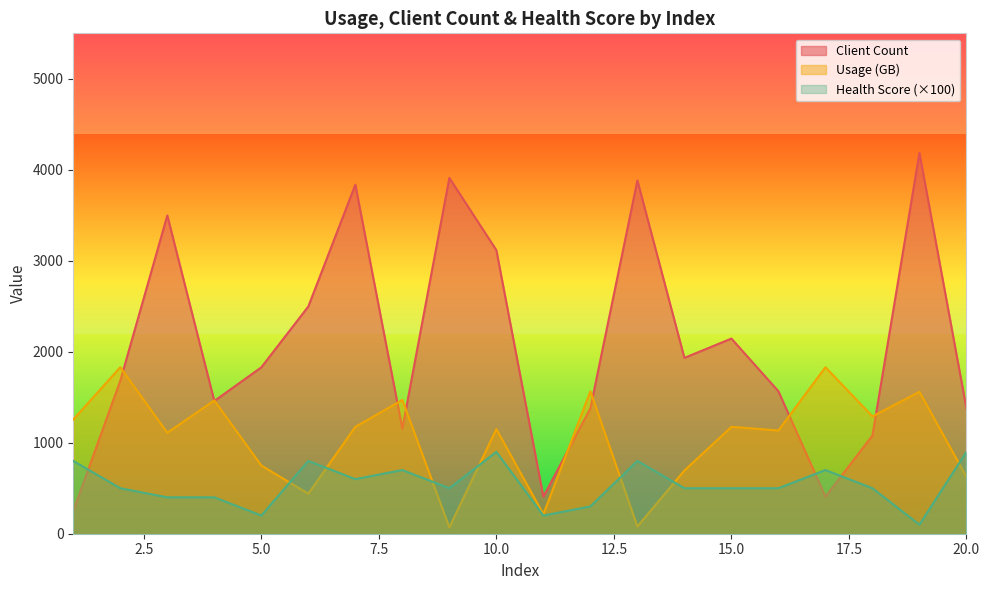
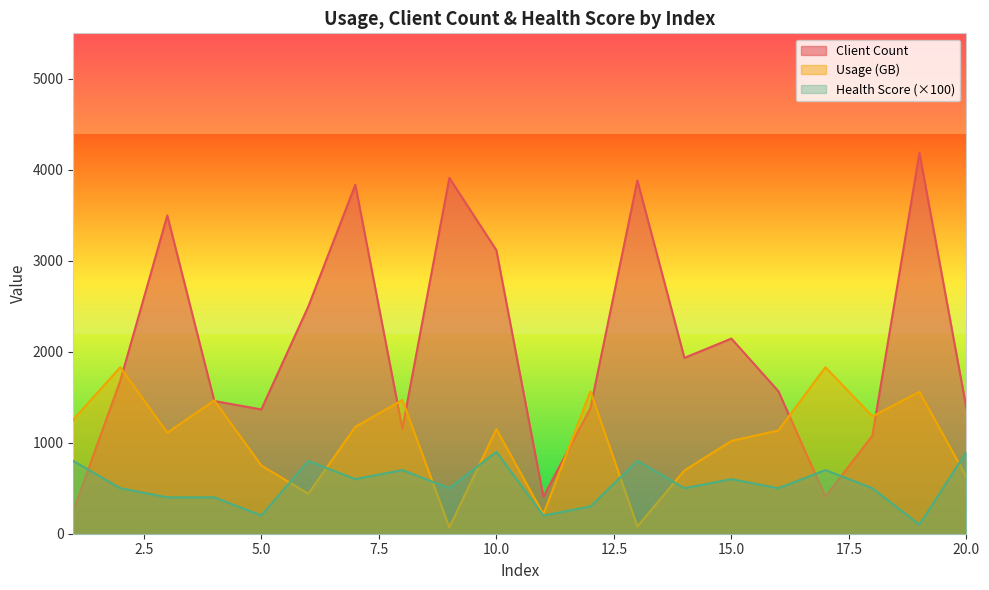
  {
    "Client Count": {
-     "5.0": 1800,
+     "5.0": 1400,
      "10.0": 3100,
      "15.0": 2100,
      "20.0": 1400
    },
    "Usage (GB)": {
      "5.0": 800,
      "10.0": 1200,
-     "15.0": 1200,
+     "15.0": 1000,
      "20.0": 600
    },
    "Health Score (×100)": {
      "5.0": 200,
      "10.0": 900,
-     "15.0": 500,
+     "15.0": 600,
      "20.0": 900
    }
  }
